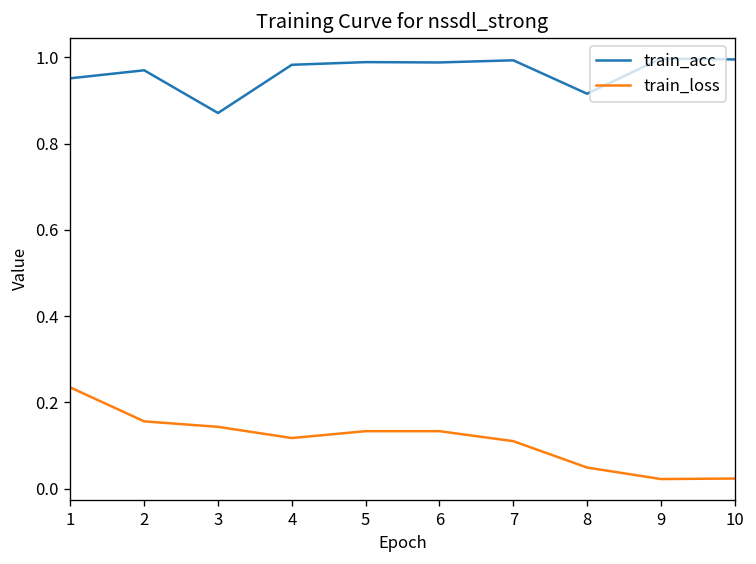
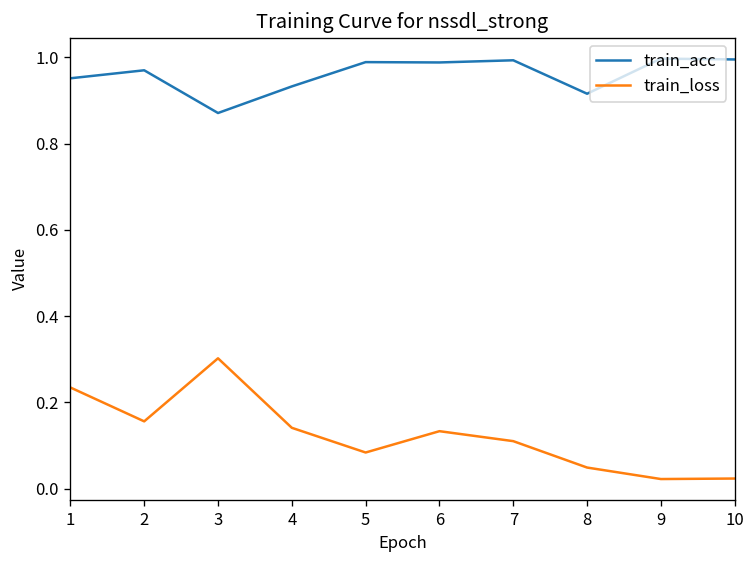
  {
    "train_acc": {
      "1": 0.95,
      "2": 0.97,
      "3": 0.87,
-     "4": 0.98,
+     "4": 0.93,
      "5": 0.99,
      "6": 0.99,
      "7": 0.99,
      "8": 0.92,
      "10": 0.99
    },
    "train_loss": {
      "1": 0.23,
      "2": 0.16,
-     "3": 0.14,
-     "4": 0.12,
-     "5": 0.13,
+     "3": 0.30,
+     "4": 0.14,
+     "5": 0.08,
      "6": 0.13,
      "7": 0.11,
      "8": 0.05,
      "9": 0.02,
      "10": 0.02
    }
  }
